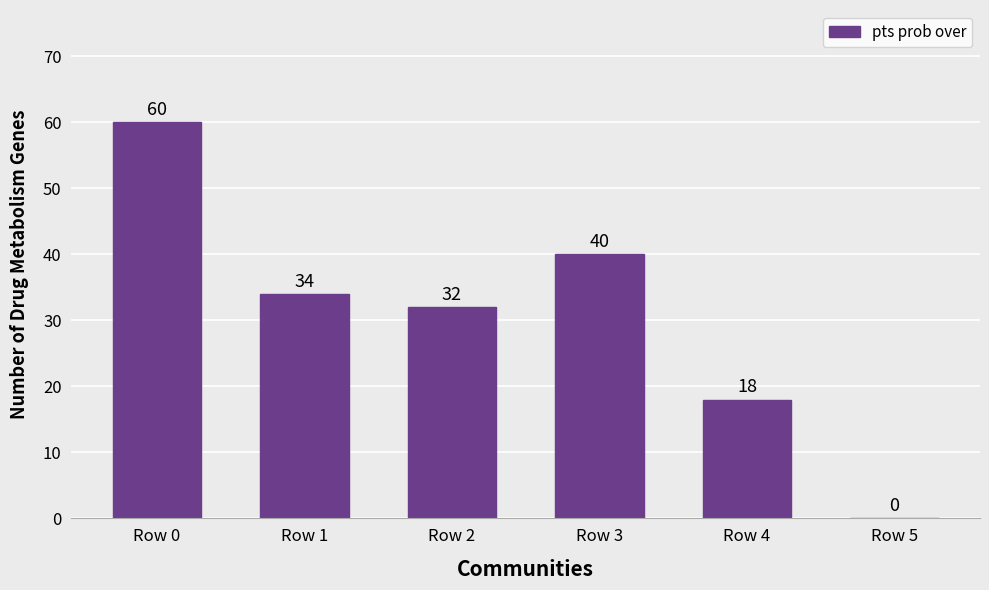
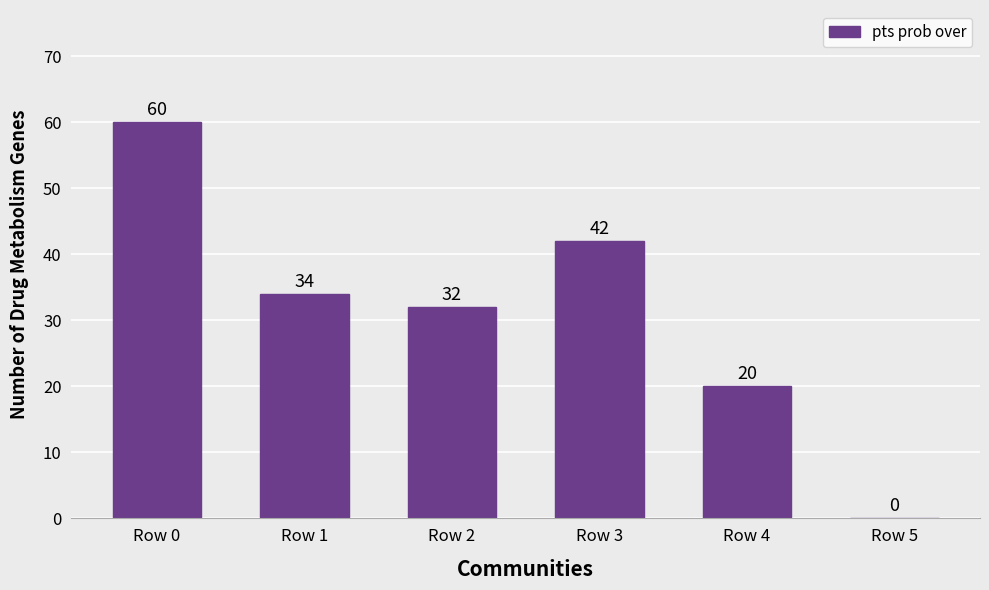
  {
    "Row 0": 60,
    "Row 1": 34,
    "Row 2": 32,
-   "Row 3": 40,
-   "Row 4": 18,
+   "Row 3": 42,
+   "Row 4": 20,
    "Row 5": 0
  }
